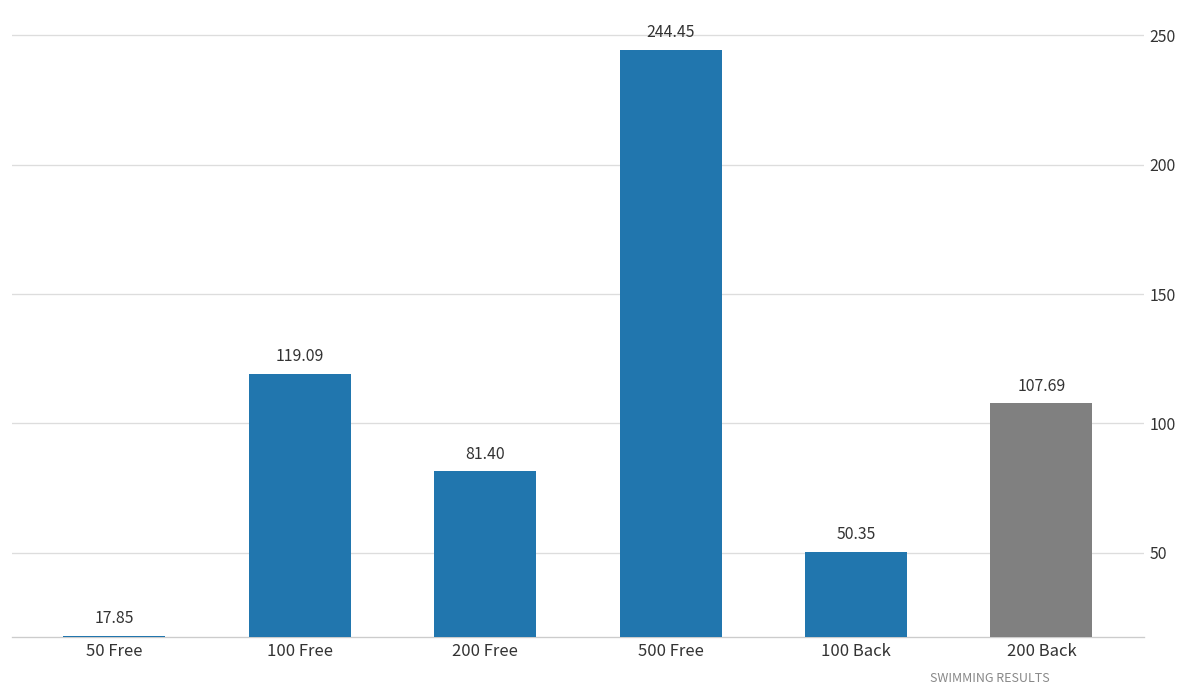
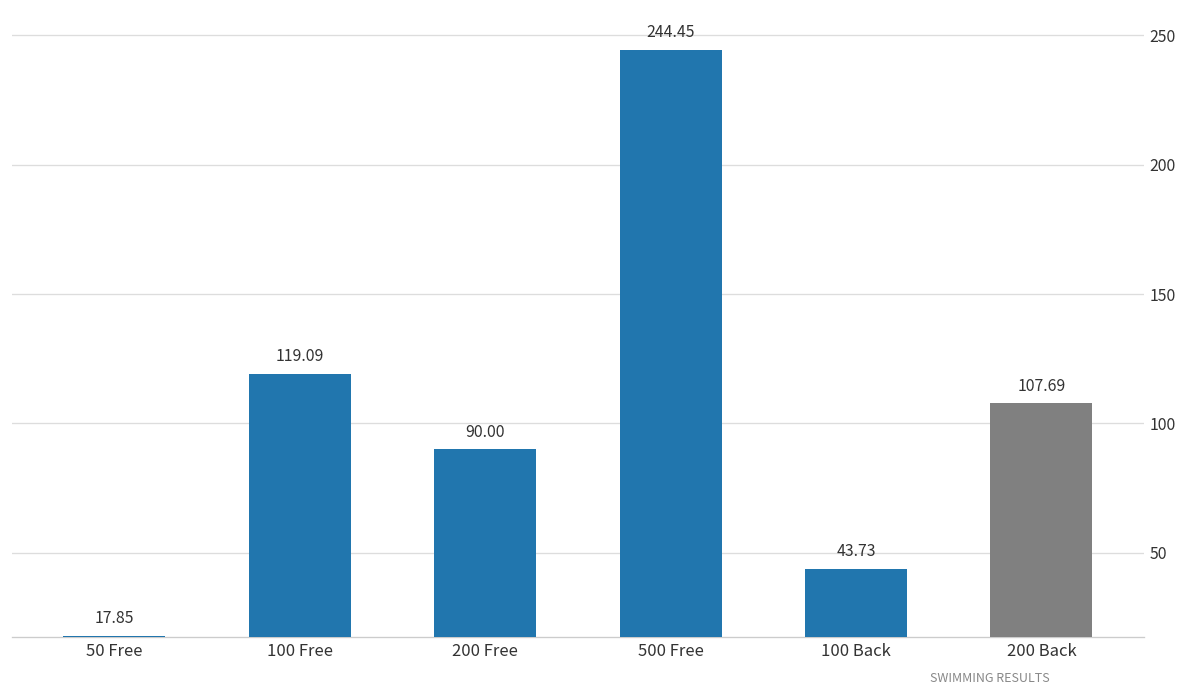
  {
    "50 Free": 17.85,
    "100 Free": 119.09,
-   "200 Free": 81.40,
+   "200 Free": 90.00,
    "500 Free": 244.45,
-   "100 Back": 50.35,
+   "100 Back": 43.73,
    "200 Back": 107.69
  }
